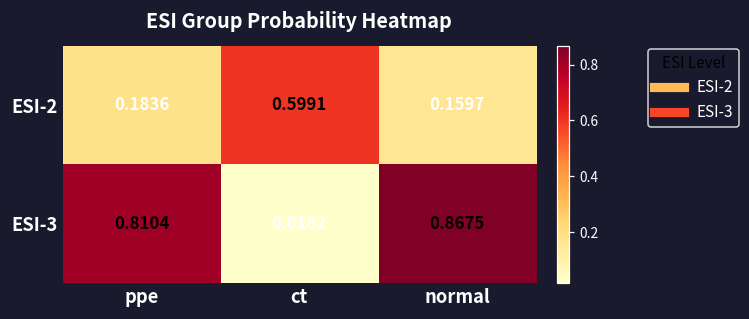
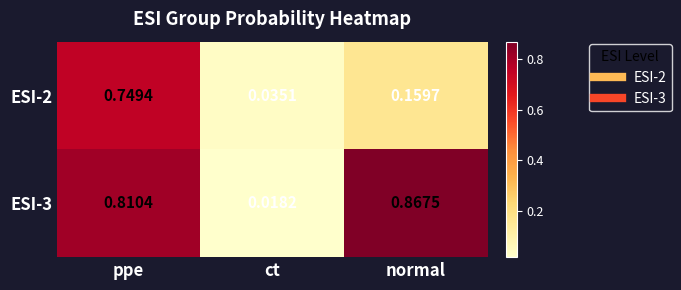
  {
    "ESI-2": {
-     "ppe": 0.1836,
-     "ct": 0.5991,
+     "ppe": 0.7494,
+     "ct": 0.0351,
      "normal": 0.1597
    },
    "ESI-3": {
      "ppe": 0.8104,
      "ct": 0.0182,
      "normal": 0.8675
    }
  }
